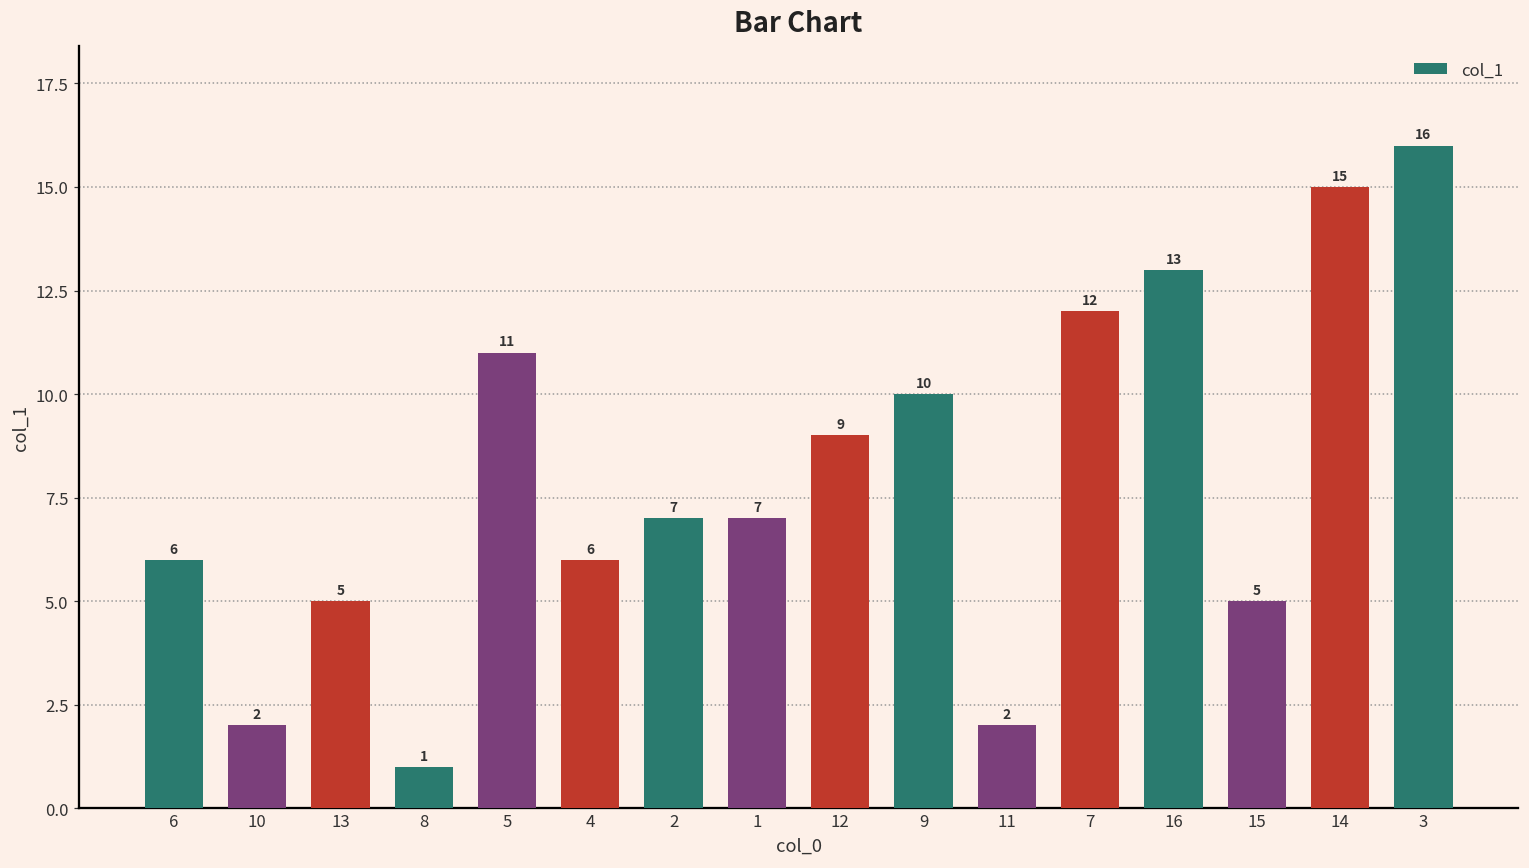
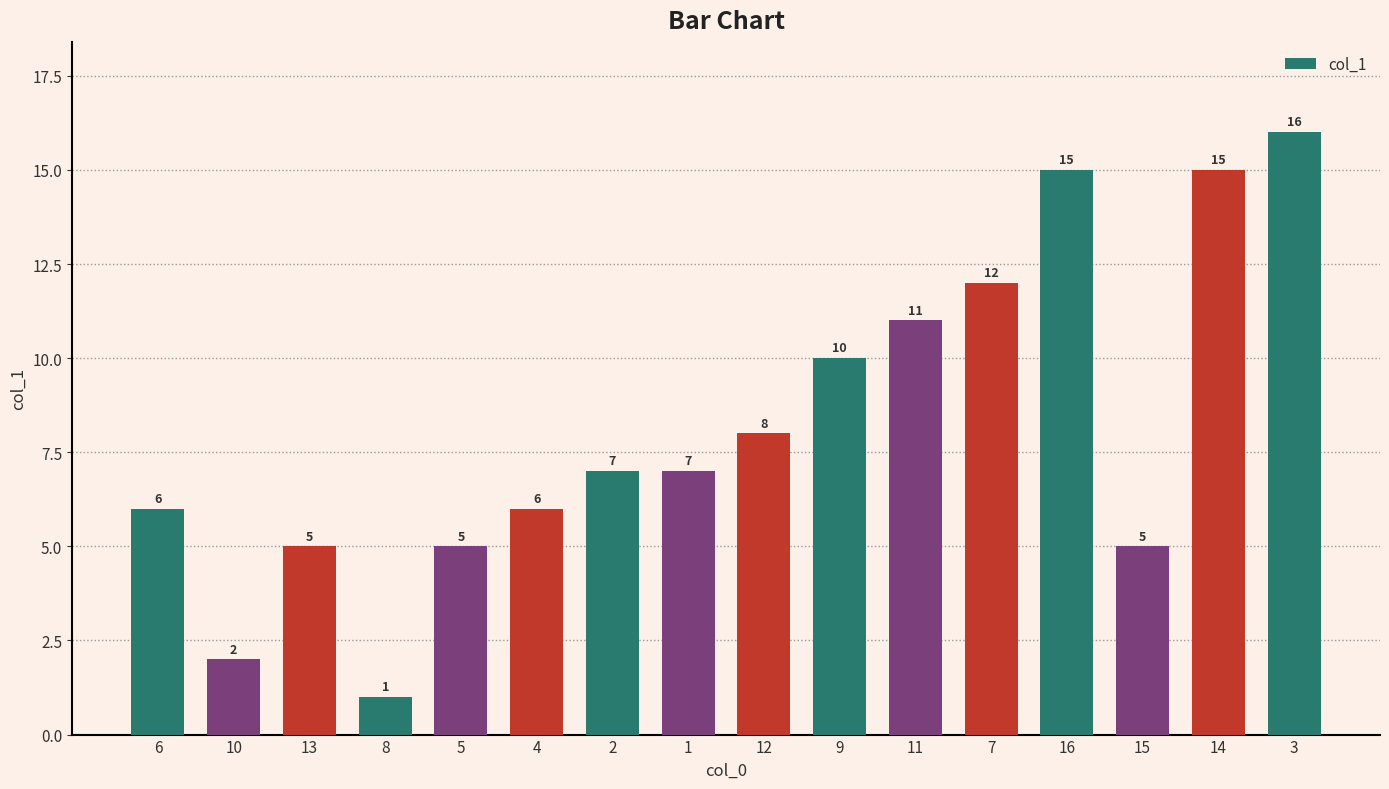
  {
    "6": 6,
    "10": 2,
    "13": 5,
    "8": 1,
-   "5": 11,
+   "5": 5,
    "4": 6,
    "2": 7,
    "1": 7,
-   "12": 9,
+   "12": 8,
    "9": 10,
-   "11": 2,
+   "11": 11,
    "7": 12,
-   "16": 13,
+   "16": 15,
    "15": 5,
    "14": 15,
    "3": 16
  }
